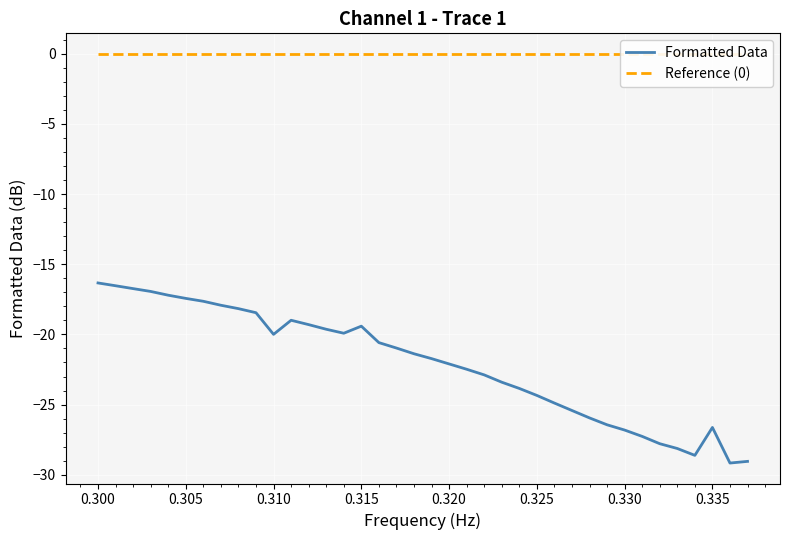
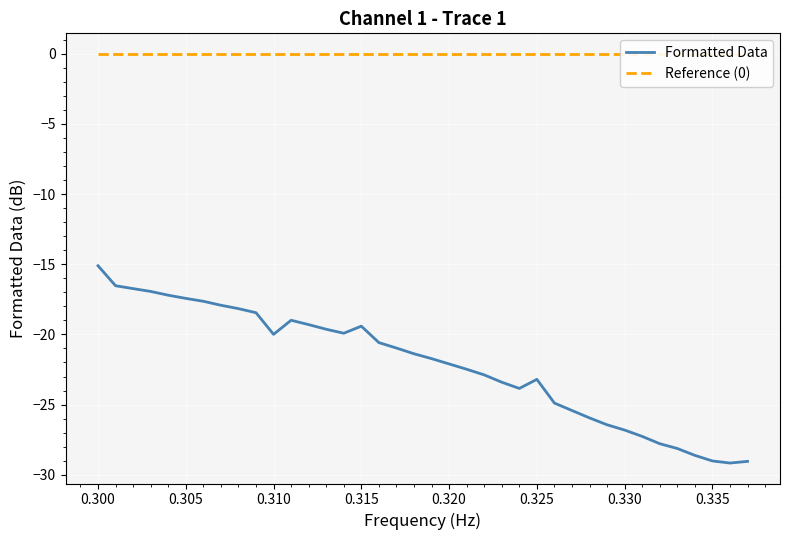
  {
    "Formatted Data": {
-     "0.300": -16.3,
+     "0.300": -15.1,
      "0.305": -17.4,
      "0.310": -20.0,
      "0.315": -19.4,
      "0.320": -22.1,
-     "0.325": -24.3,
+     "0.325": -23.2,
      "0.330": -26.8,
-     "0.335": -26.6
+     "0.335": -29.0
    },
    "Reference (0)": {
      "0.300": 0.0,
      "0.305": 0.0,
      "0.310": 0.0,
      "0.315": 0.0,
      "0.320": 0.0,
      "0.325": 0.0
    }
  }
